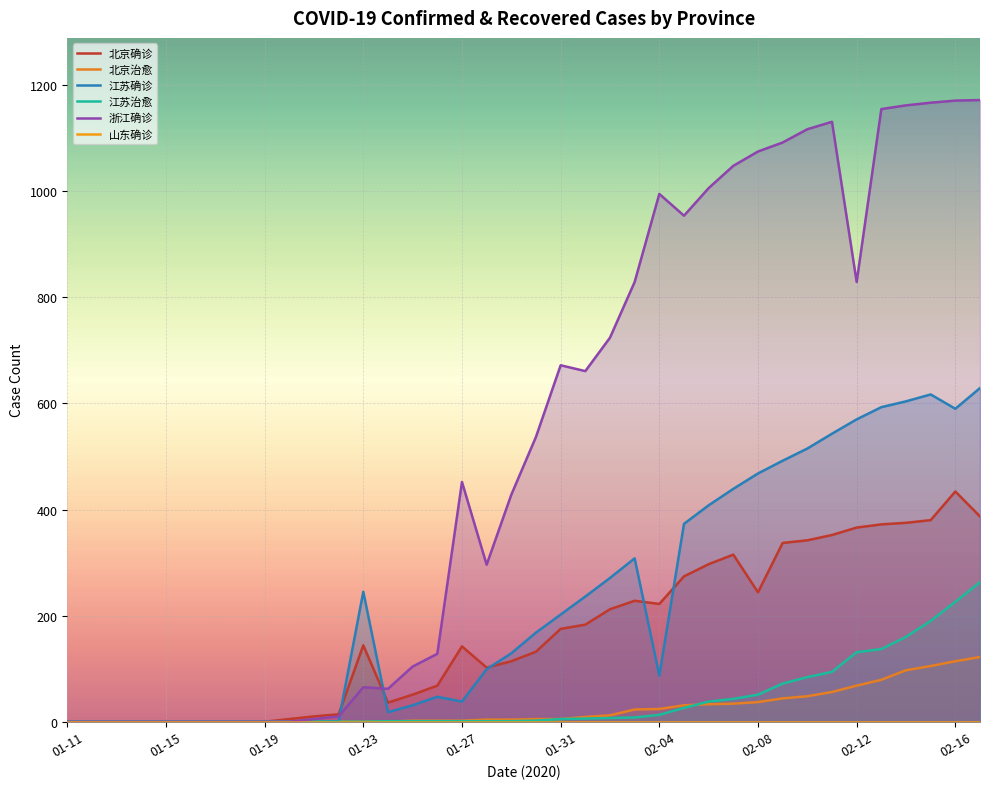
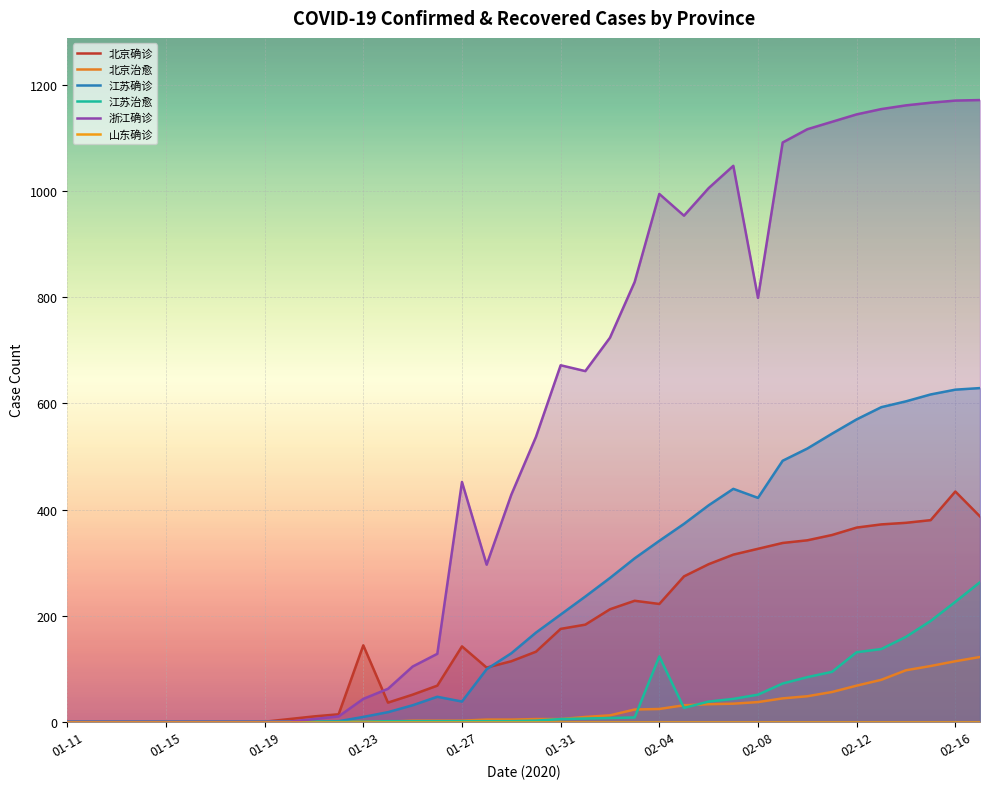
  {
    "北京确诊": {
      "01-23": 140,
      "01-27": 140,
      "01-31": 180,
      "02-04": 220,
-     "02-08": 240,
+     "02-08": 330,
      "02-12": 370,
      "02-16": 430
    },
    "江苏确诊": {
-     "01-23": 250,
+     "01-23": 10,
      "01-27": 40,
      "01-31": 200,
-     "02-04": 90,
-     "02-08": 470,
+     "02-04": 340,
+     "02-08": 420,
      "02-12": 570,
-     "02-16": 590
+     "02-16": 630
    },
    "江苏治愈": {
-     "02-04": 10,
+     "02-04": 120,
      "02-08": 50,
      "02-12": 130,
      "02-16": 230
    },
    "浙江确诊": {
-     "01-23": 70,
+     "01-23": 40,
      "01-27": 450,
      "01-31": 670,
      "02-04": 1000,
-     "02-08": 1080,
-     "02-12": 830,
+     "02-08": 800,
+     "02-12": 1150,
      "02-16": 1170
    }
  }
